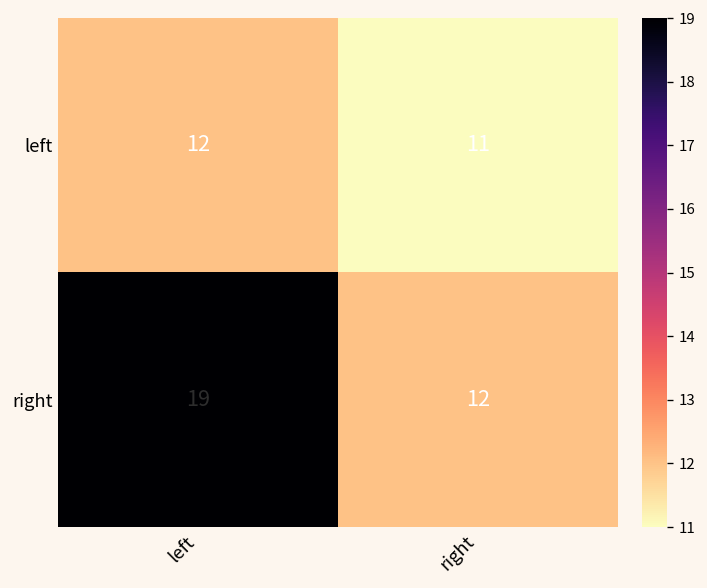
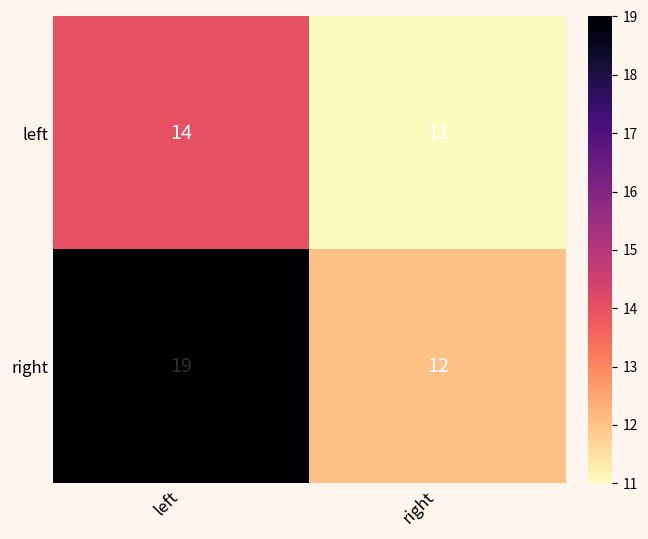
  {
    "left": {
-     "left": 12,
+     "left": 14,
      "right": 11
    },
    "right": {
      "right": 12
    }
  }
